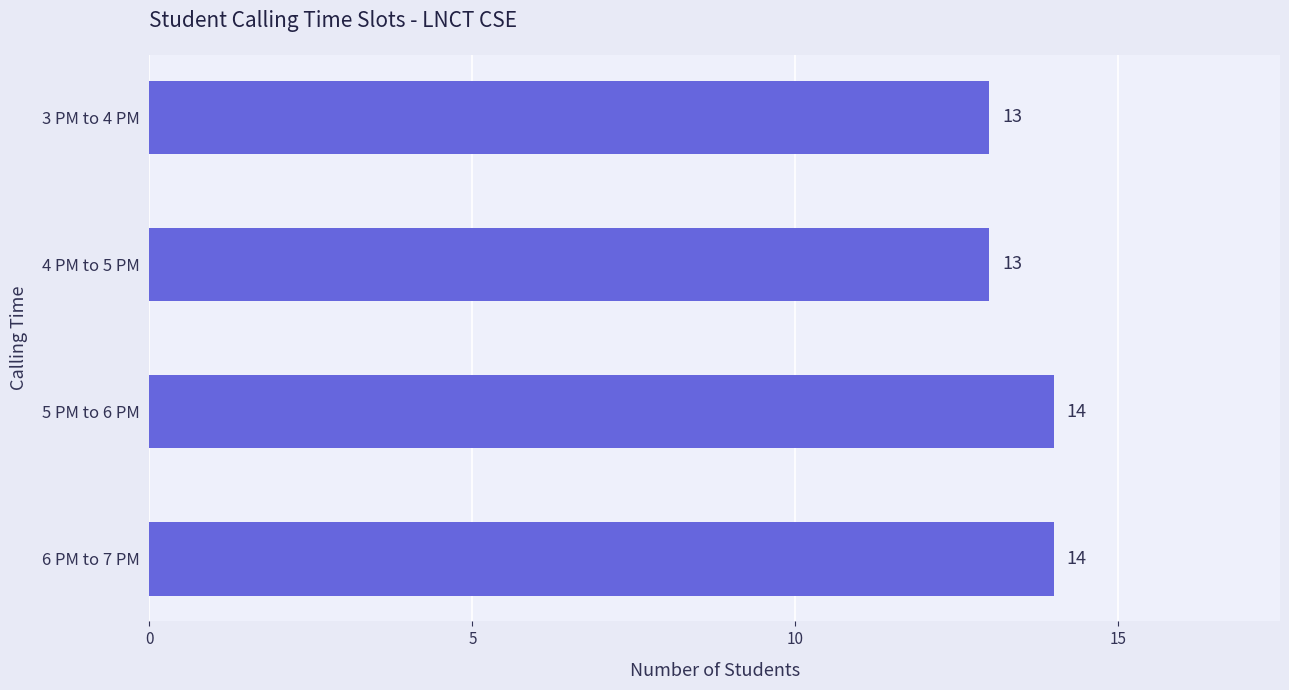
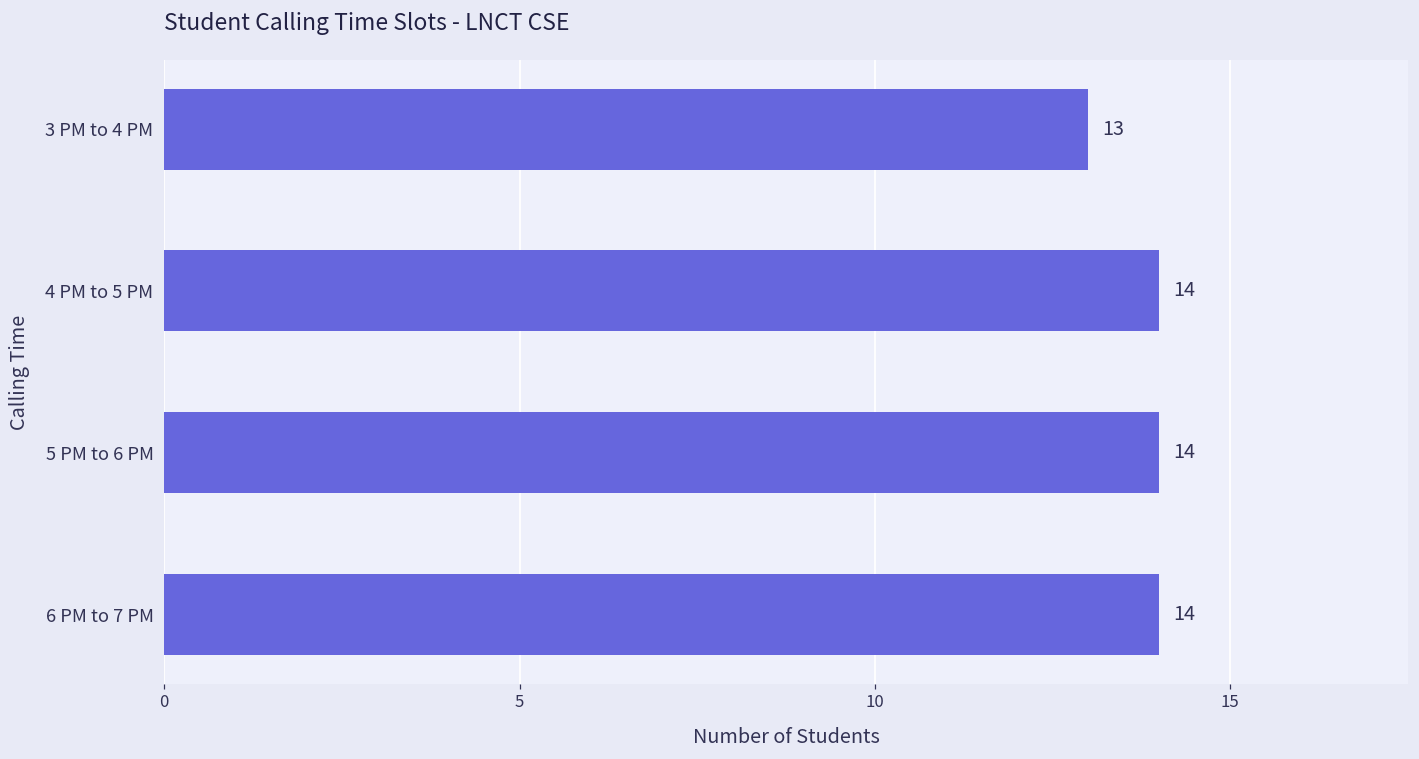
  {
    "3 PM to 4 PM": 13,
-   "4 PM to 5 PM": 13,
+   "4 PM to 5 PM": 14,
    "5 PM to 6 PM": 14,
    "6 PM to 7 PM": 14
  }
